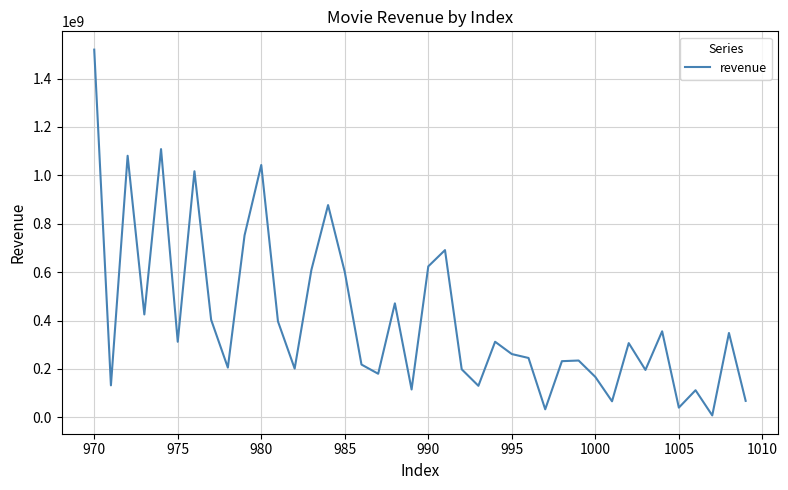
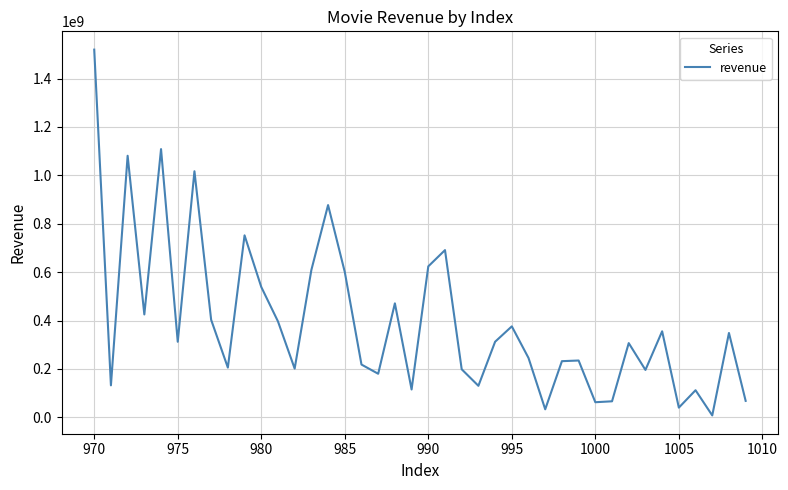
  {
    "970": 1520000000,
    "975": 310000000,
-   "980": 1040000000,
+   "980": 540000000,
    "985": 600000000,
    "990": 620000000,
-   "995": 260000000,
-   "1000": 170000000,
+   "995": 380000000,
+   "1000": 60000000,
    "1005": 40000000
  }
